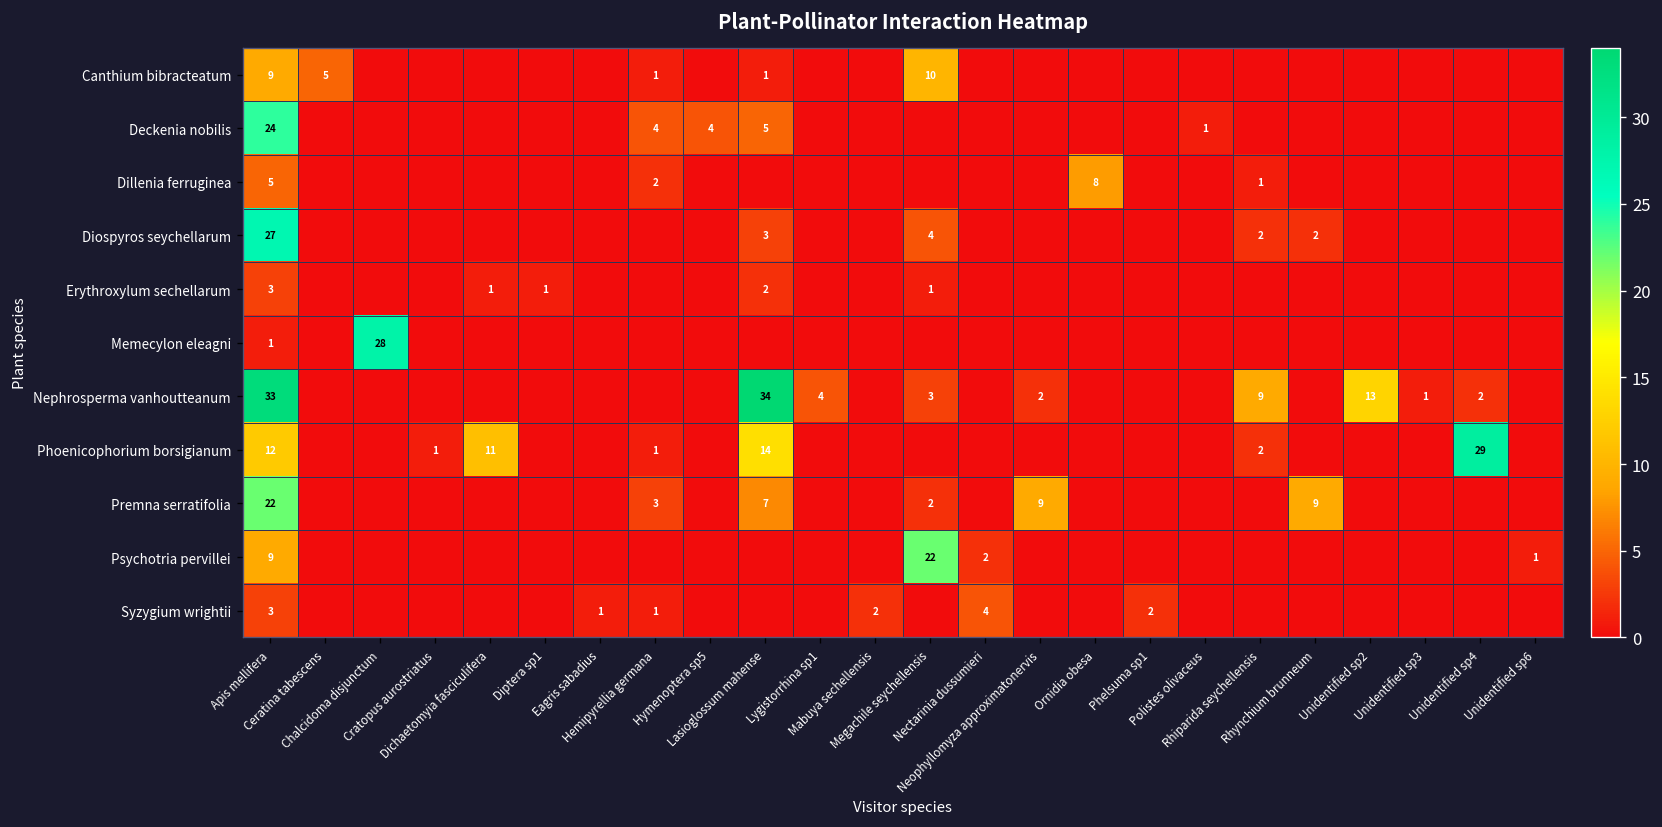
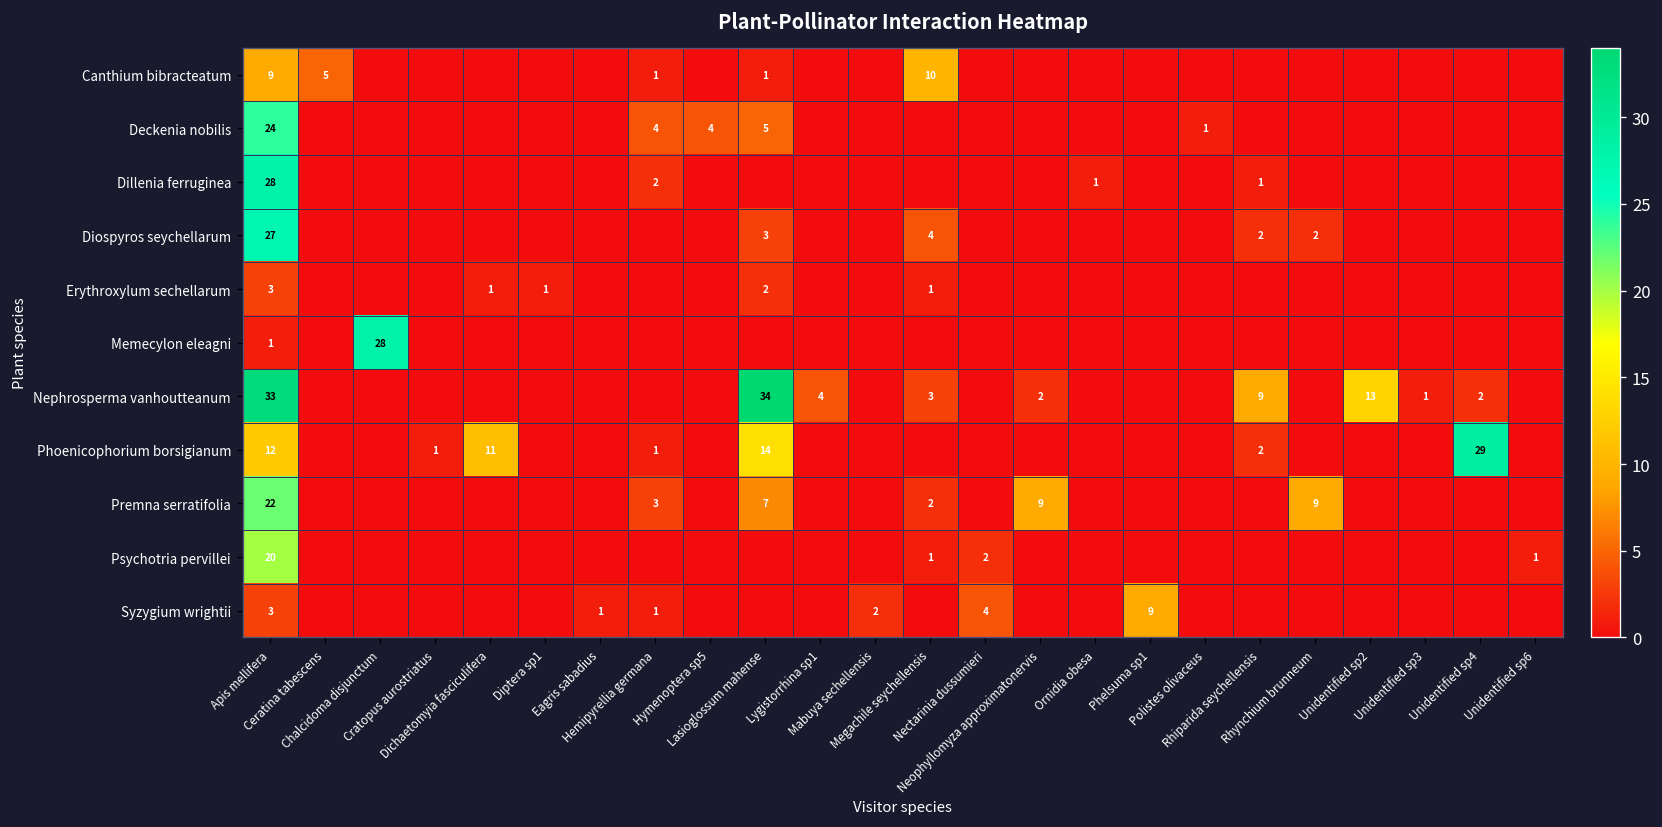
  {
    "Canthium bibracteatum": {
      "Apis mellifera": 9,
      "Ceratina tabescens": 5,
      "Hemipyrellia germana": 1,
      "Lasioglossum mahense": 1,
      "Megachile seychellensis": 10
    },
    "Deckenia nobilis": {
      "Apis mellifera": 24,
      "Hemipyrellia germana": 4,
      "Hymenoptera sp5": 4,
      "Lasioglossum mahense": 5,
      "Polistes olivaceus": 1
    },
    "Dillenia ferruginea": {
-     "Apis mellifera": 5,
+     "Apis mellifera": 28,
      "Hemipyrellia germana": 2,
-     "Ornidia obesa": 8,
+     "Ornidia obesa": 1,
      "Rhiparida seychellensis": 1
    },
    "Diospyros seychellarum": {
      "Apis mellifera": 27,
      "Lasioglossum mahense": 3,
      "Megachile seychellensis": 4,
      "Rhiparida seychellensis": 2,
      "Rhynchium brunneum": 2
    },
    "Erythroxylum sechellarum": {
      "Apis mellifera": 3,
      "Dichaetomyia fasciculifera": 1,
      "Diptera sp1": 1,
      "Lasioglossum mahense": 2,
      "Megachile seychellensis": 1
    },
    "Memecylon eleagni": {
      "Apis mellifera": 1,
      "Chalcidoma disjunctum": 28
    },
    "Nephrosperma vanhoutteanum": {
      "Apis mellifera": 33,
      "Lasioglossum mahense": 34,
      "Lygistorrhina sp1": 4,
      "Megachile seychellensis": 3,
      "Neophyllomyza approximatonervis": 2,
      "Rhiparida seychellensis": 9,
      "Unidentified sp2": 13,
      "Unidentified sp3": 1,
      "Unidentified sp4": 2
    },
    "Phoenicophorium borsigianum": {
      "Apis mellifera": 12,
      "Cratopus aurostriatus": 1,
      "Dichaetomyia fasciculifera": 11,
      "Hemipyrellia germana": 1,
      "Lasioglossum mahense": 14,
      "Rhiparida seychellensis": 2,
      "Unidentified sp4": 29
    },
    "Premna serratifolia": {
      "Apis mellifera": 22,
      "Hemipyrellia germana": 3,
      "Lasioglossum mahense": 7,
      "Megachile seychellensis": 2,
      "Neophyllomyza approximatonervis": 9,
      "Rhynchium brunneum": 9
    },
    "Psychotria pervillei": {
-     "Apis mellifera": 9,
-     "Megachile seychellensis": 22,
+     "Apis mellifera": 20,
+     "Megachile seychellensis": 1,
      "Nectarinia dussumieri": 2,
      "Unidentified sp6": 1
    },
    "Syzygium wrightii": {
      "Apis mellifera": 3,
      "Eagris sabadius": 1,
      "Hemipyrellia germana": 1,
      "Mabuya sechellensis": 2,
      "Nectarinia dussumieri": 4,
-     "Phelsuma sp1": 2
+     "Phelsuma sp1": 9
    }
  }
